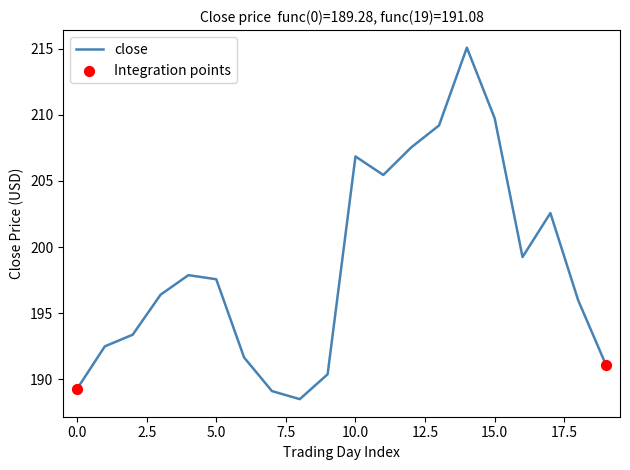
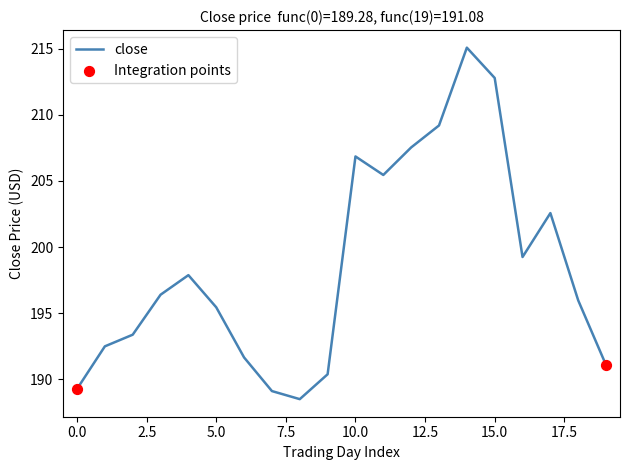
  {
    "close": {
-     "5.0": 197.6,
+     "5.0": 195.5,
      "10.0": 206.9,
-     "15.0": 209.7
+     "15.0": 212.8
    }
  }
